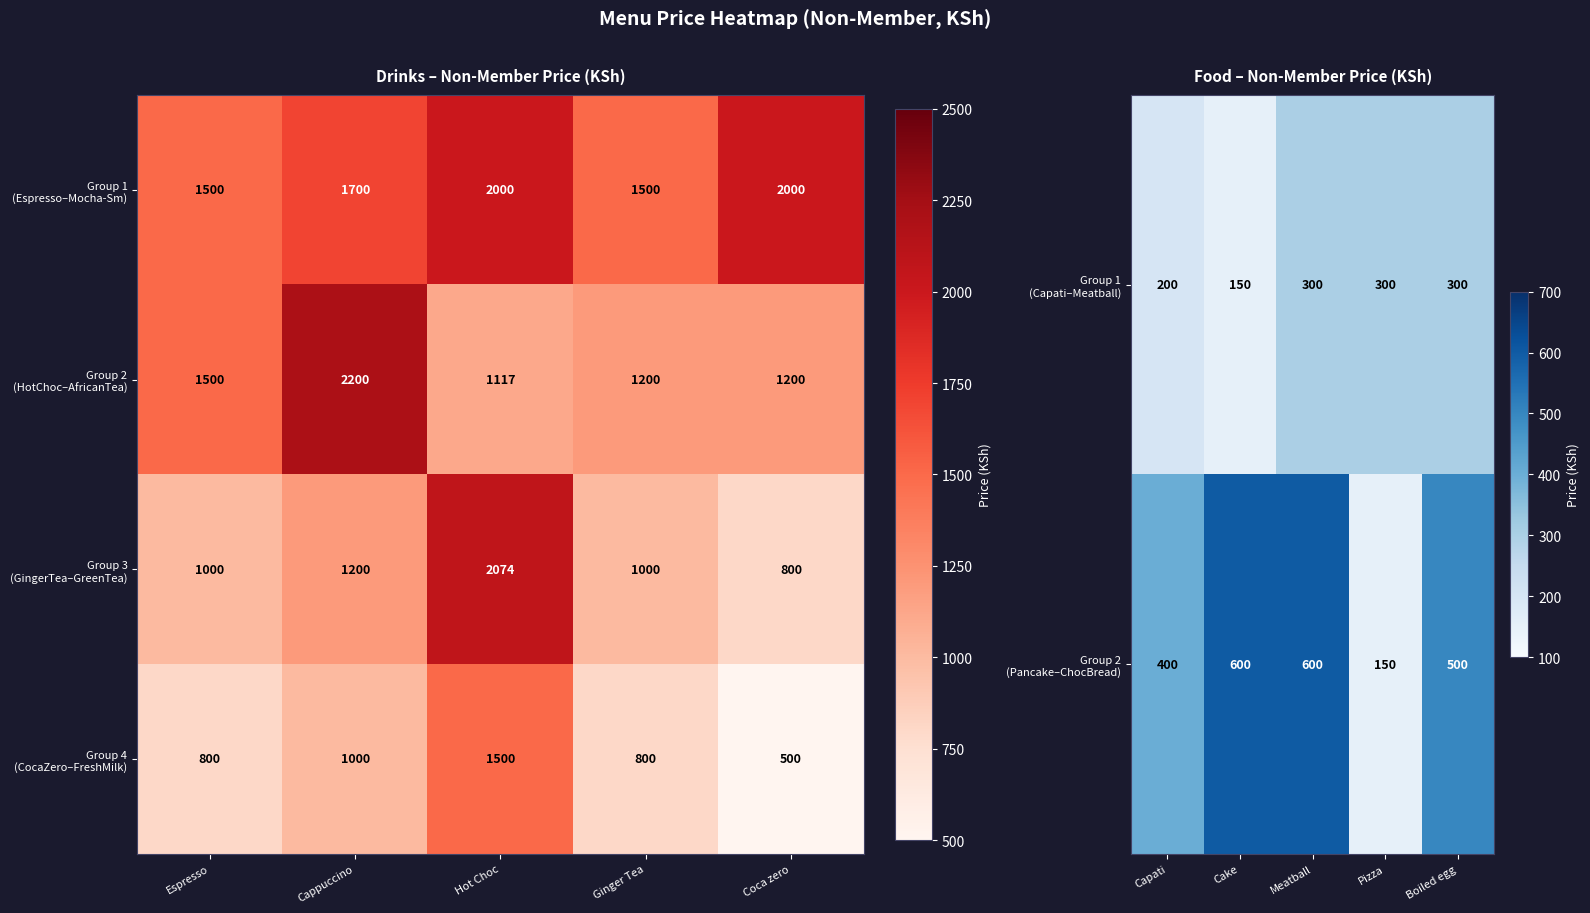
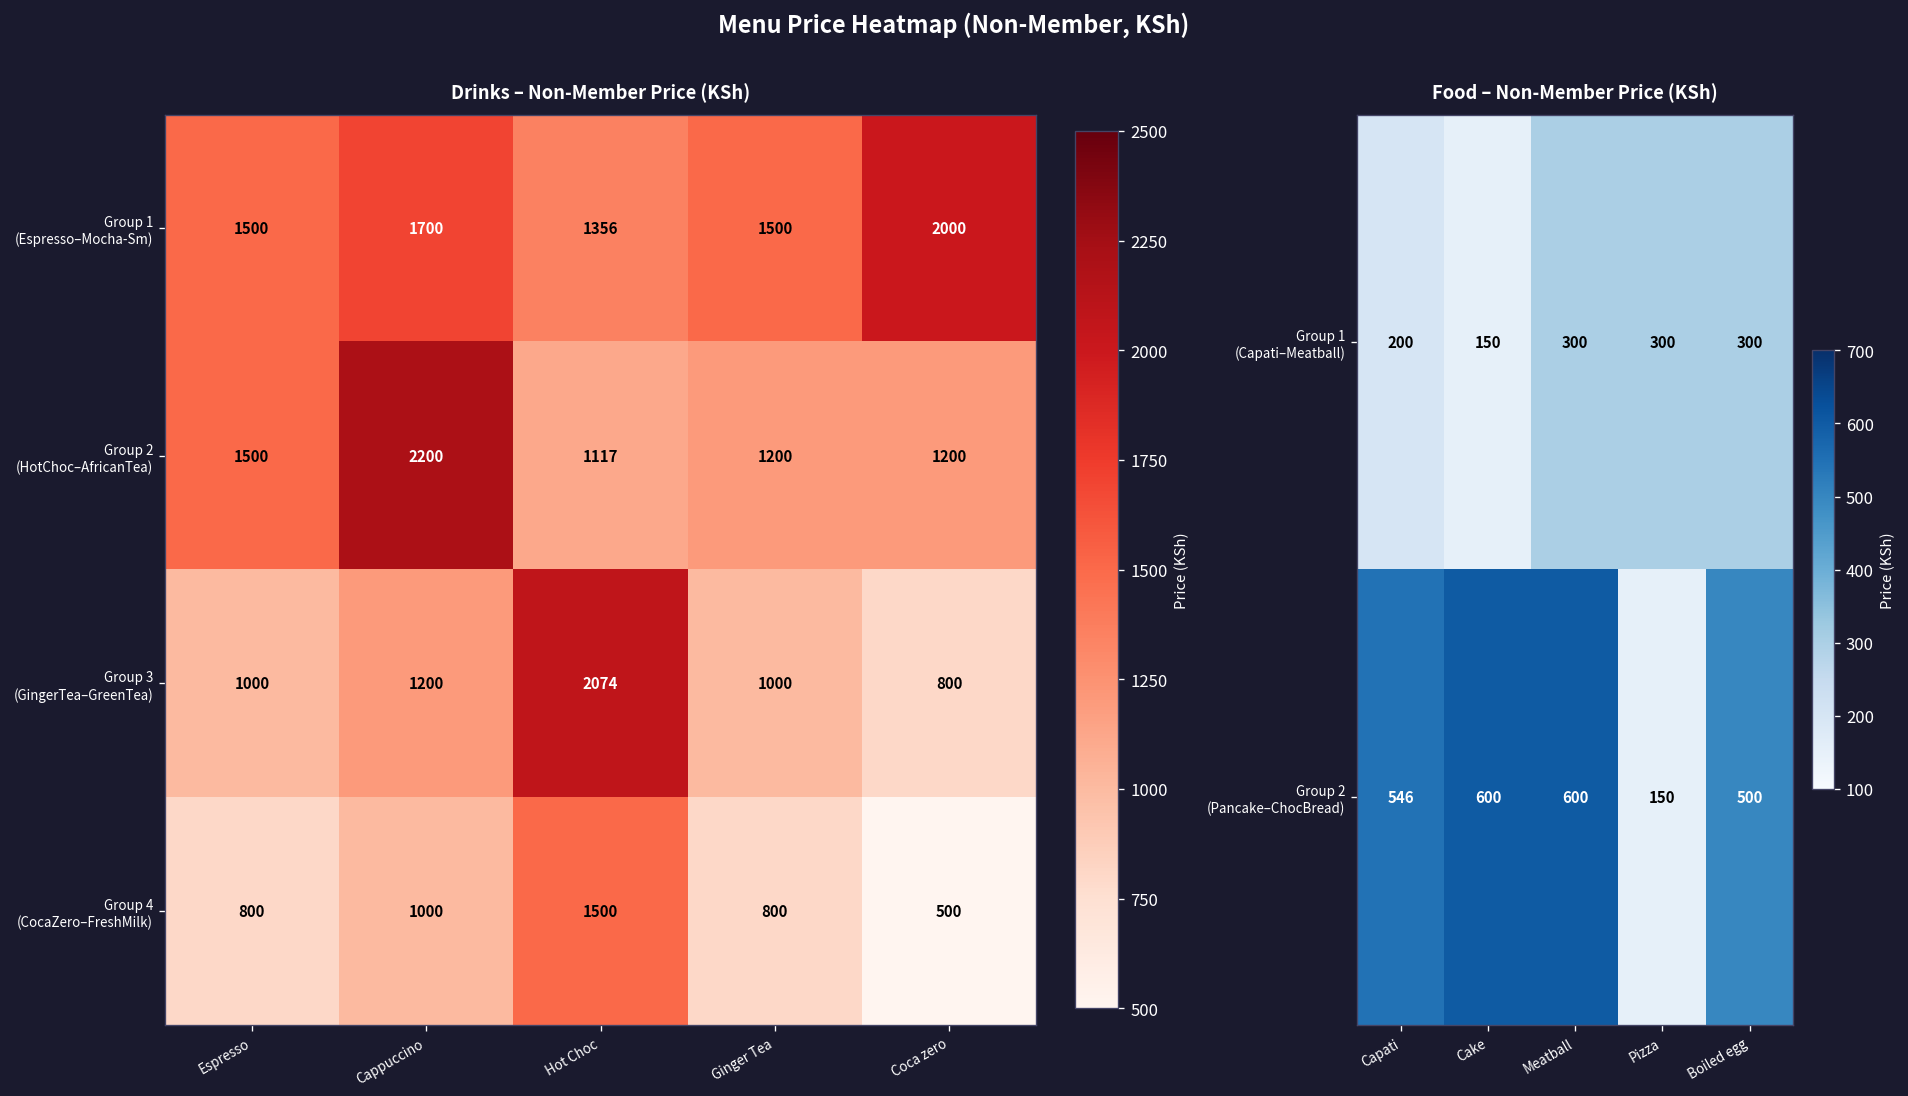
  {
    "Drinks – Non-Member Price (KSh)": {
      "Group 1 (Espresso–Mocha-Sm)": {
        "Espresso": 1500,
        "Cappuccino": 1700,
-       "Hot Choc": 2000,
+       "Hot Choc": 1356,
        "Ginger Tea": 1500,
        "Coca zero": 2000
      },
      "Group 2 (HotChoc–AfricanTea)": {
        "Espresso": 1500,
        "Cappuccino": 2200,
        "Hot Choc": 1117,
        "Ginger Tea": 1200,
        "Coca zero": 1200
      },
      "Group 3 (GingerTea–GreenTea)": {
        "Espresso": 1000,
        "Cappuccino": 1200,
        "Hot Choc": 2074,
        "Ginger Tea": 1000,
        "Coca zero": 800
      },
      "Group 4 (CocaZero–FreshMilk)": {
        "Espresso": 800,
        "Cappuccino": 1000,
        "Hot Choc": 1500,
        "Ginger Tea": 800,
        "Coca zero": 500
      }
    },
    "Food – Non-Member Price (KSh)": {
      "Group 1 (Capati–Meatball)": {
        "Capati": 200,
        "Cake": 150,
        "Meatball": 300,
        "Pizza": 300,
        "Boiled egg": 300
      },
      "Group 2 (Pancake–ChocBread)": {
-       "Capati": 400,
+       "Capati": 546,
        "Cake": 600,
        "Meatball": 600,
        "Pizza": 150,
        "Boiled egg": 500
      }
    }
  }
